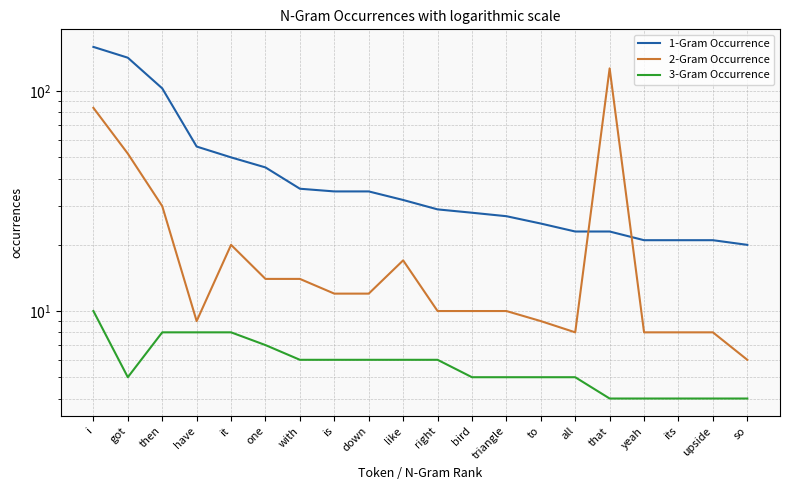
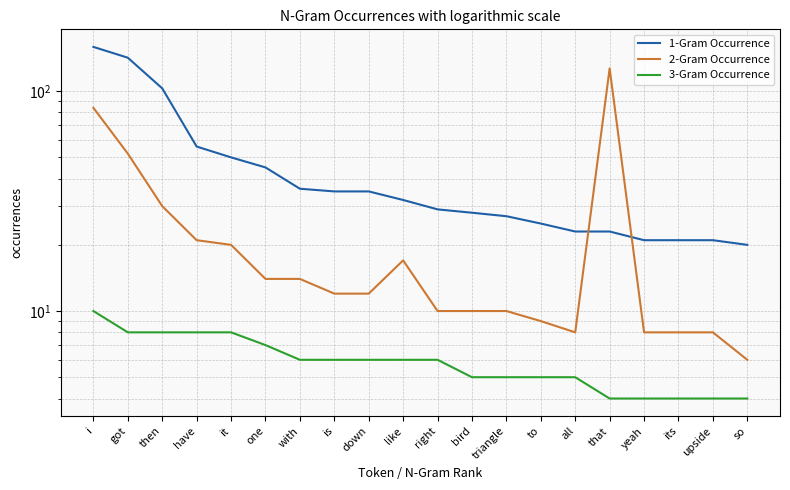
  {
    "1-Gram Occurrence": {
      "i": 160,
      "got": 140,
      "then": 100,
      "have": 56,
      "it": 50,
      "one": 45,
      "with": 36,
      "is": 35,
      "down": 35,
      "like": 32,
      "right": 29,
      "bird": 28,
      "triangle": 27,
      "to": 25,
      "all": 23,
      "that": 23,
      "yeah": 21,
      "its": 21,
      "upside": 21,
      "so": 20
    },
    "2-Gram Occurrence": {
      "i": 84,
      "got": 52,
      "then": 30,
-     "have": 9,
+     "have": 21,
      "it": 20,
      "one": 14,
      "with": 14,
      "is": 12,
      "down": 12,
      "like": 17,
      "right": 10,
      "bird": 10,
      "triangle": 10,
      "to": 9,
      "all": 8,
      "that": 130,
      "yeah": 8,
      "its": 8,
      "upside": 8,
      "so": 6
    },
    "3-Gram Occurrence": {
      "i": 10,
-     "got": 5,
+     "got": 8,
      "then": 8,
      "have": 8,
      "it": 8,
      "one": 7,
      "with": 6,
      "is": 6,
      "down": 6,
      "like": 6,
      "right": 6,
      "bird": 5,
      "triangle": 5,
      "to": 5,
      "all": 5,
      "that": 4,
      "yeah": 4,
      "its": 4,
      "upside": 4,
      "so": 4
    }
  }
